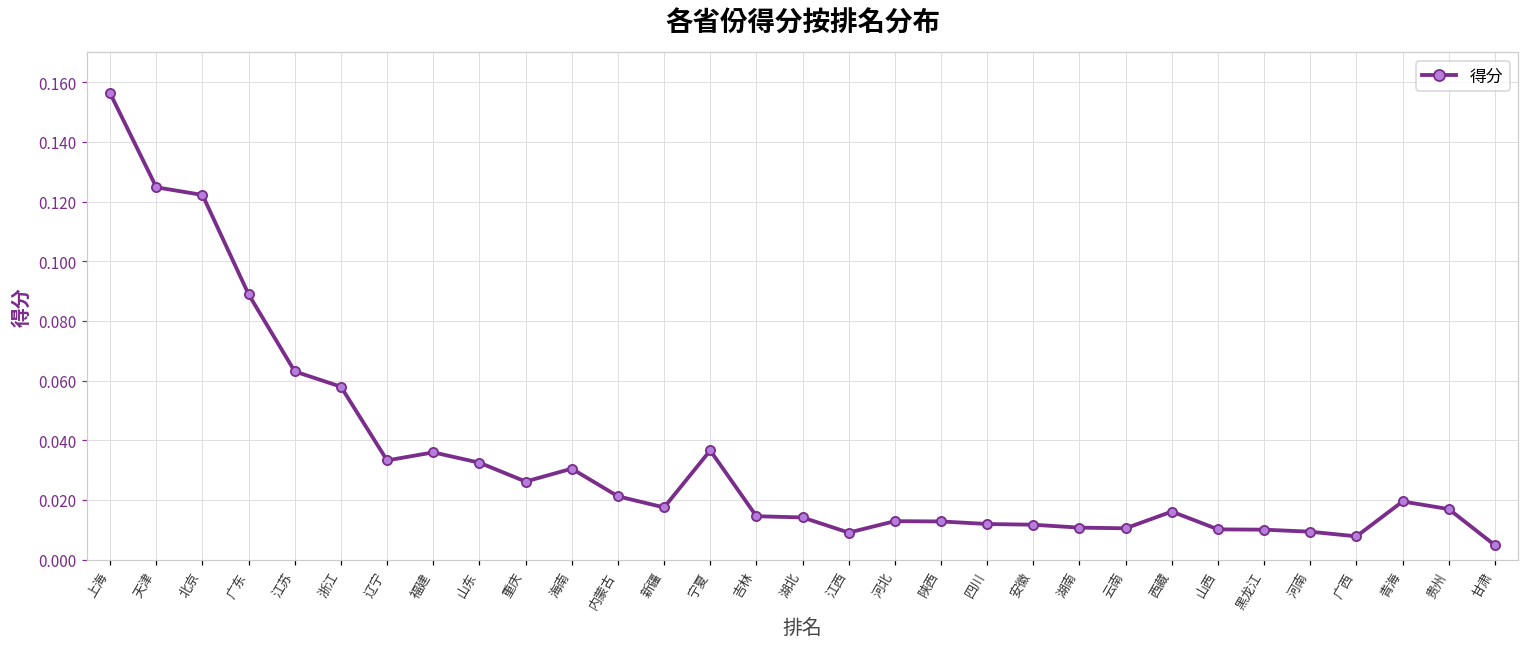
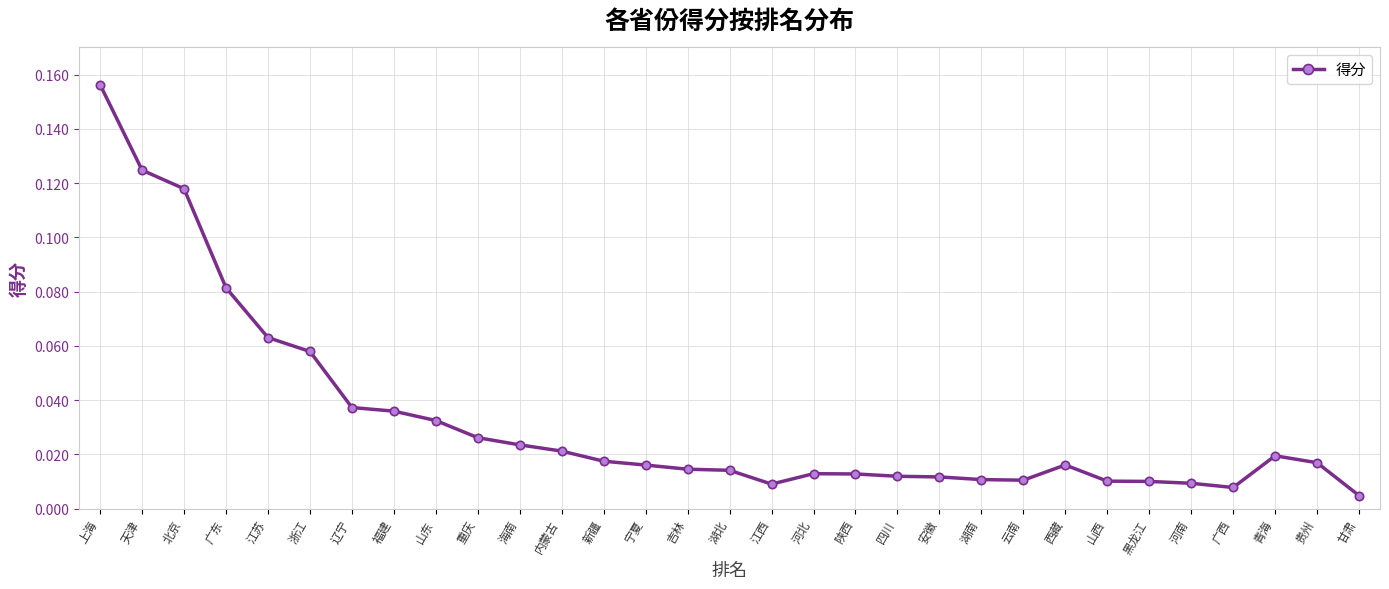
  {
    "上海": 0.156,
    "天津": 0.125,
-   "北京": 0.122,
-   "广东": 0.089,
+   "北京": 0.118,
+   "广东": 0.081,
    "江苏": 0.063,
    "浙江": 0.058,
-   "辽宁": 0.033,
+   "辽宁": 0.037,
    "福建": 0.036,
    "山东": 0.032,
    "重庆": 0.026,
-   "海南": 0.030,
+   "海南": 0.024,
    "内蒙古": 0.021,
    "新疆": 0.018,
-   "宁夏": 0.037,
+   "宁夏": 0.016,
    "吉林": 0.015,
    "湖北": 0.014,
    "江西": 0.009,
    "河北": 0.013,
    "陕西": 0.013,
    "四川": 0.012,
    "安徽": 0.012,
    "湖南": 0.011,
    "云南": 0.011,
    "西藏": 0.016,
    "山西": 0.010,
    "黑龙江": 0.010,
    "河南": 0.009,
    "广西": 0.008,
    "青海": 0.020,
    "贵州": 0.017,
    "甘肃": 0.005
  }
